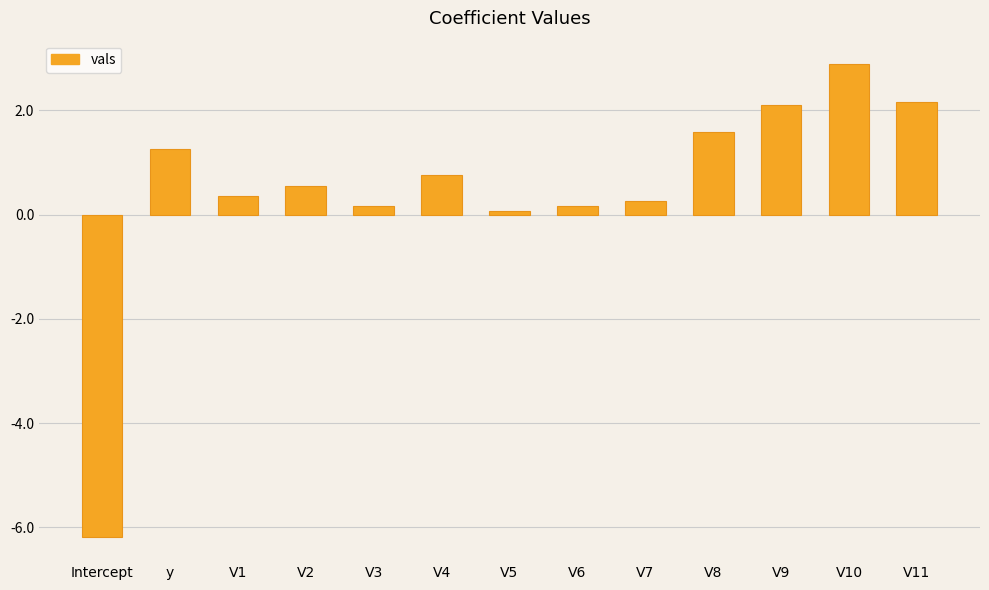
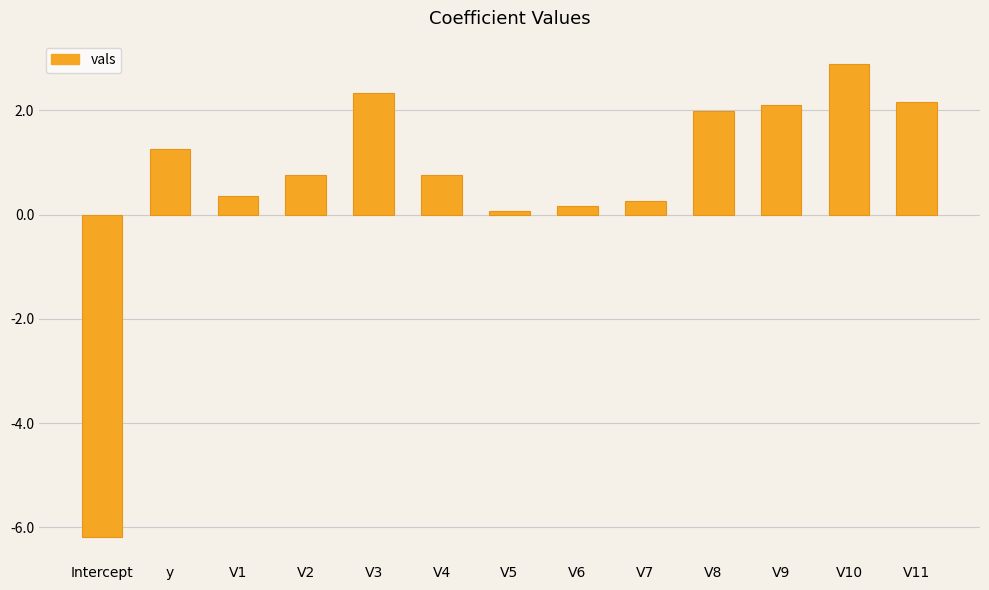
  {
    "Intercept": -6.2,
    "y": 1.3,
    "V1": 0.4,
-   "V2": 0.5,
-   "V3": 0.2,
+   "V2": 0.8,
+   "V3": 2.3,
    "V4": 0.8,
    "V5": 0.1,
    "V6": 0.2,
    "V7": 0.3,
-   "V8": 1.6,
+   "V8": 2.0,
    "V9": 2.1,
    "V10": 2.9,
    "V11": 2.2
  }
